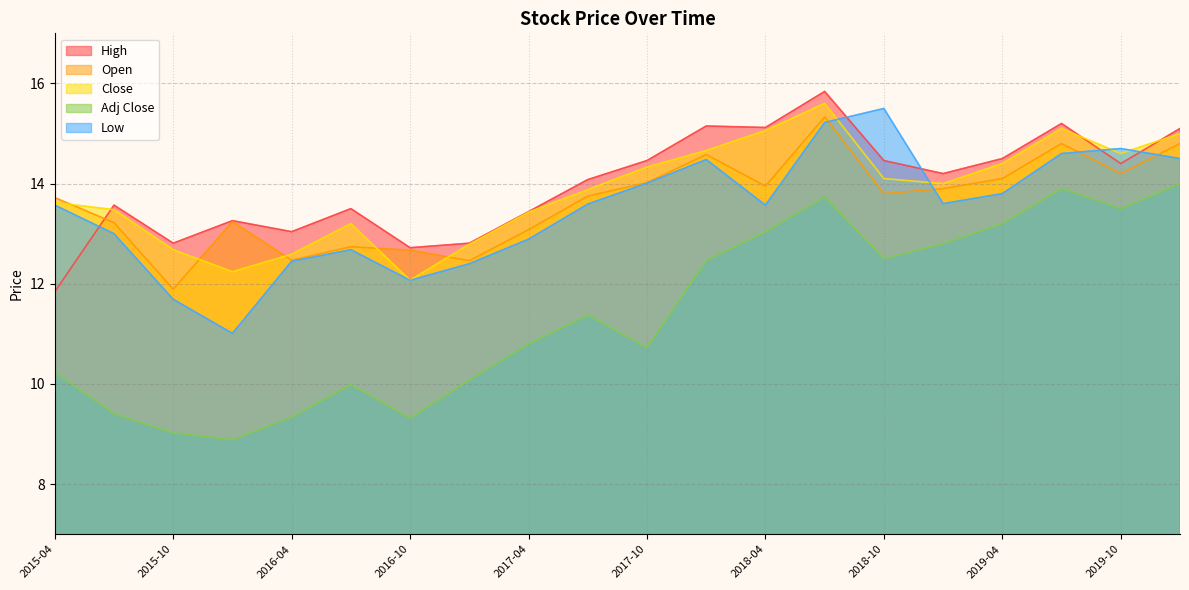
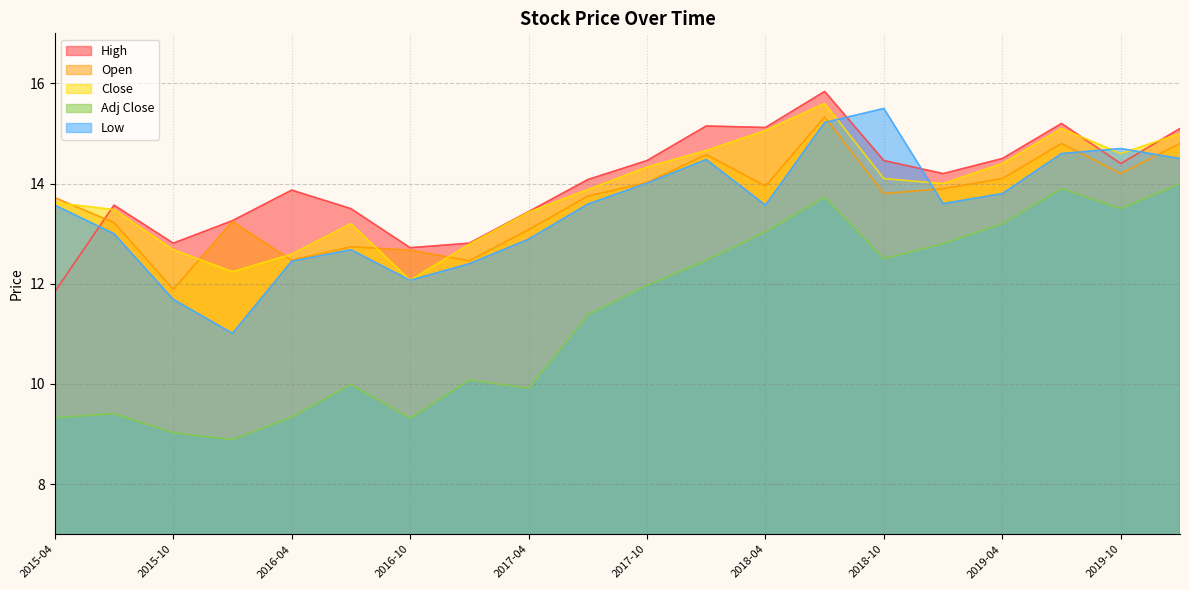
  {
    "High": {
      "2015-04": 11.8,
      "2015-10": 12.8,
-     "2016-04": 13.0,
+     "2016-04": 13.9,
      "2017-10": 14.5,
      "2018-04": 15.1,
      "2018-10": 14.5,
      "2019-04": 14.5,
      "2019-10": 14.4
    },
    "Adj Close": {
-     "2015-04": 10.2,
+     "2015-04": 9.3,
      "2015-10": 9.0,
      "2016-04": 9.3,
      "2016-10": 9.3,
-     "2017-04": 10.8,
-     "2017-10": 10.7,
+     "2017-04": 9.9,
+     "2017-10": 12.0,
      "2018-04": 13.0,
      "2018-10": 12.5,
      "2019-04": 13.2,
      "2019-10": 13.5
    },
    "Low": {
      "2015-10": 11.7,
      "2017-04": 12.9,
      "2018-04": 13.6,
      "2018-10": 15.5,
      "2019-04": 13.8,
      "2019-10": 14.7
    }
  }
